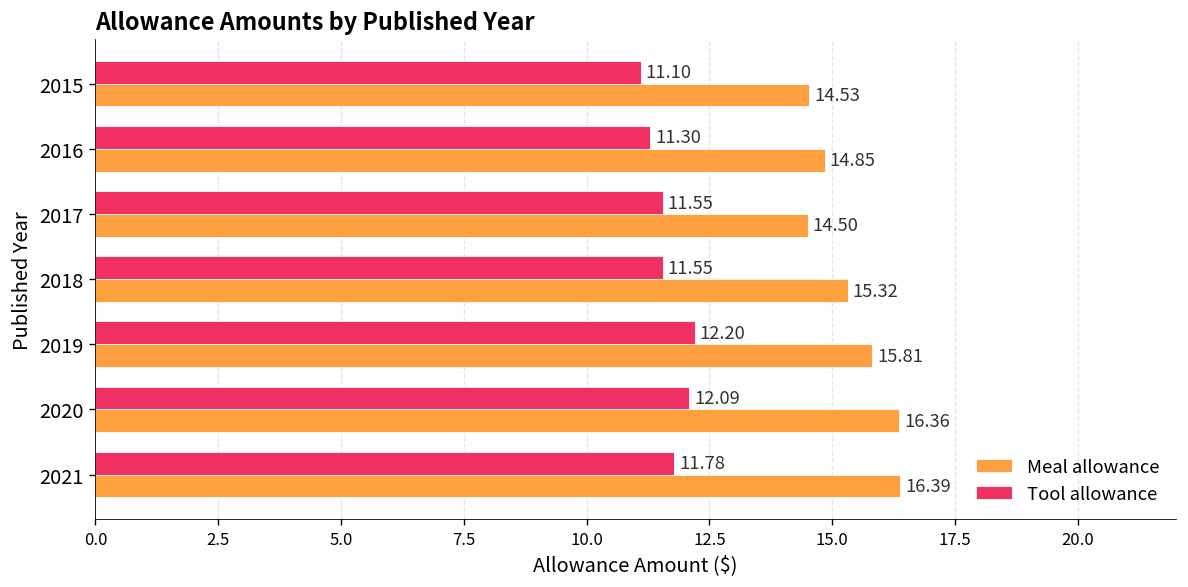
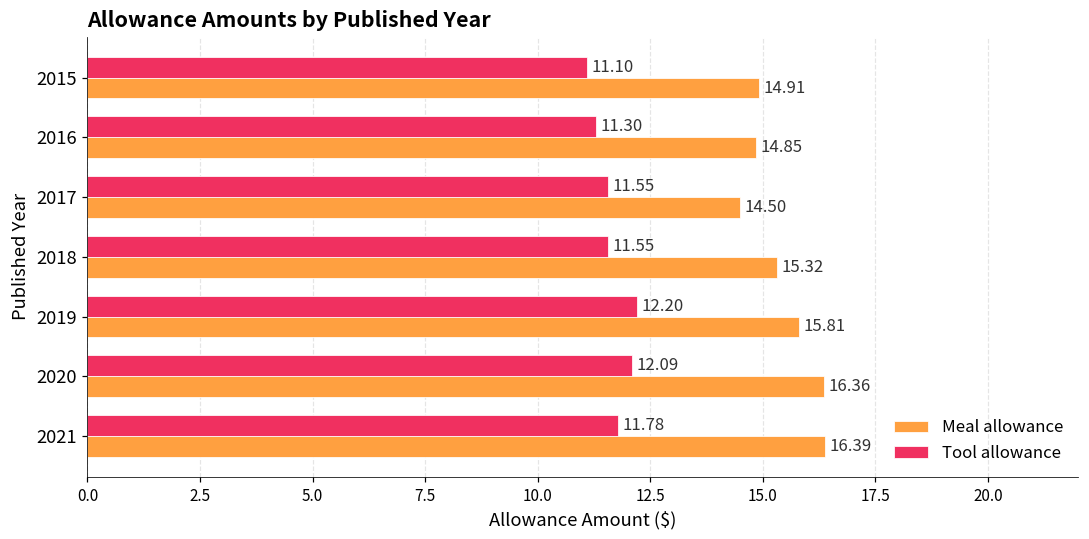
  {
    "Meal allowance": {
-     "2015": 14.53,
+     "2015": 14.91,
      "2016": 14.85,
      "2017": 14.50,
      "2018": 15.32,
      "2019": 15.81,
      "2020": 16.36,
      "2021": 16.39
    },
    "Tool allowance": {
      "2015": 11.10,
      "2016": 11.30,
      "2017": 11.55,
      "2018": 11.55,
      "2019": 12.20,
      "2020": 12.09,
      "2021": 11.78
    }
  }
